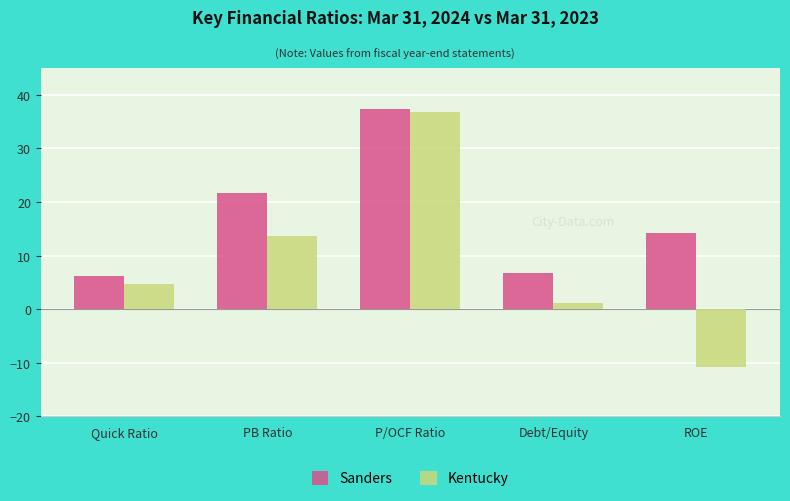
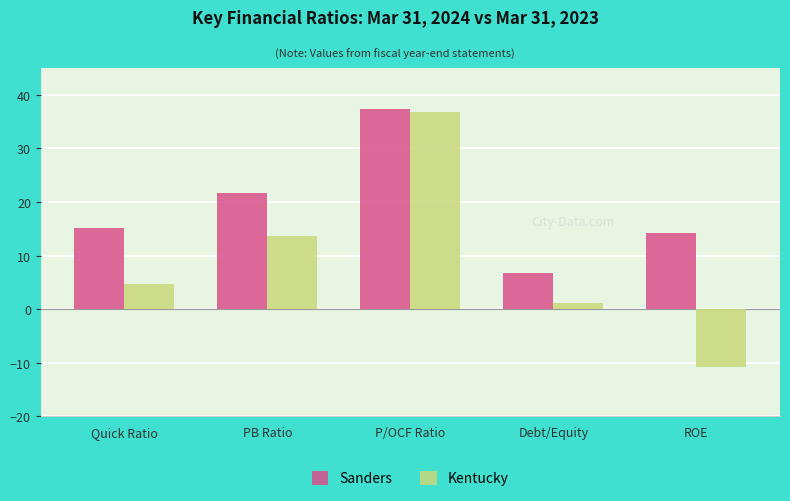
  {
    "Sanders": {
-     "Quick Ratio": 6,
+     "Quick Ratio": 15,
      "PB Ratio": 22,
      "P/OCF Ratio": 37,
      "Debt/Equity": 7,
      "ROE": 14
    },
    "Kentucky": {
      "Quick Ratio": 5,
      "PB Ratio": 14,
      "P/OCF Ratio": 37,
      "Debt/Equity": 1,
      "ROE": -11
    }
  }
